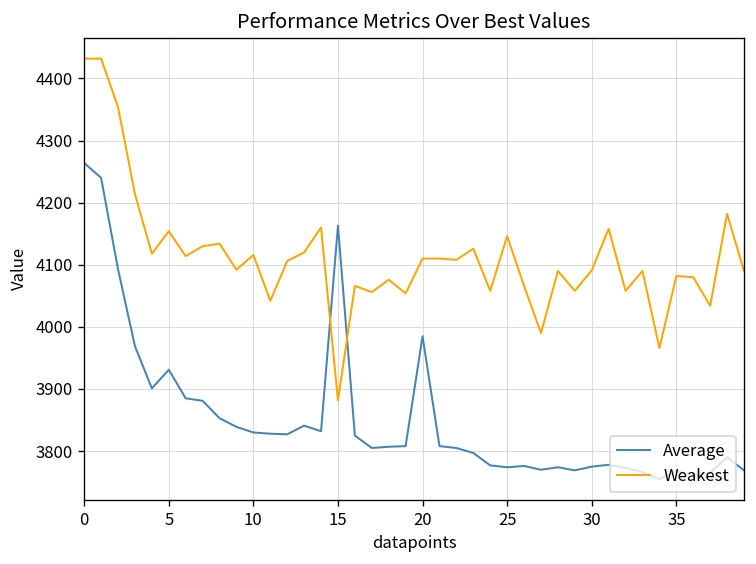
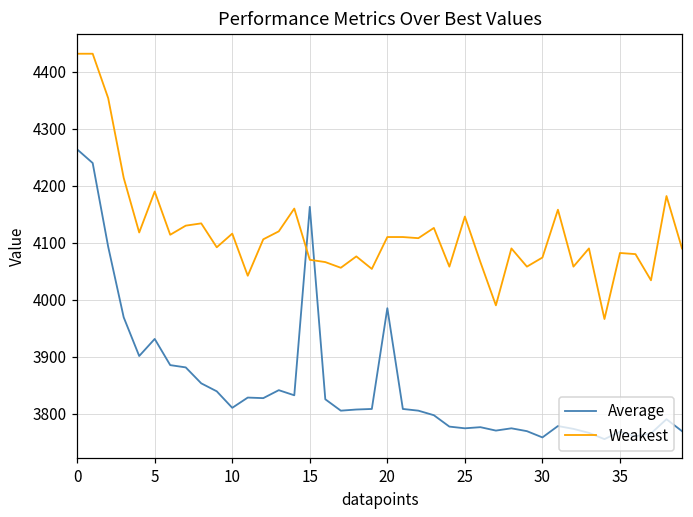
  {
    "Average": {
      "0": 4260,
      "5": 3930,
-     "10": 3830,
+     "10": 3810,
      "15": 4160,
      "20": 3990,
      "25": 3770,
-     "30": 3780
+     "30": 3760
    },
    "Weakest": {
      "0": 4430,
-     "5": 4150,
+     "5": 4190,
      "10": 4120,
-     "15": 3880,
+     "15": 4070,
      "20": 4110,
      "25": 4150,
-     "30": 4090,
+     "30": 4070,
      "35": 4080
    }
  }
